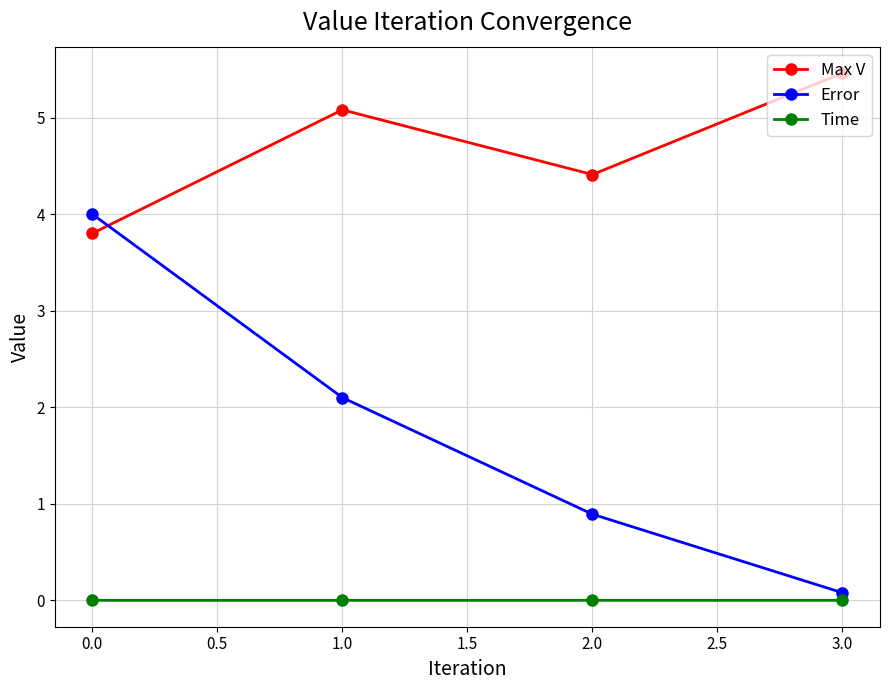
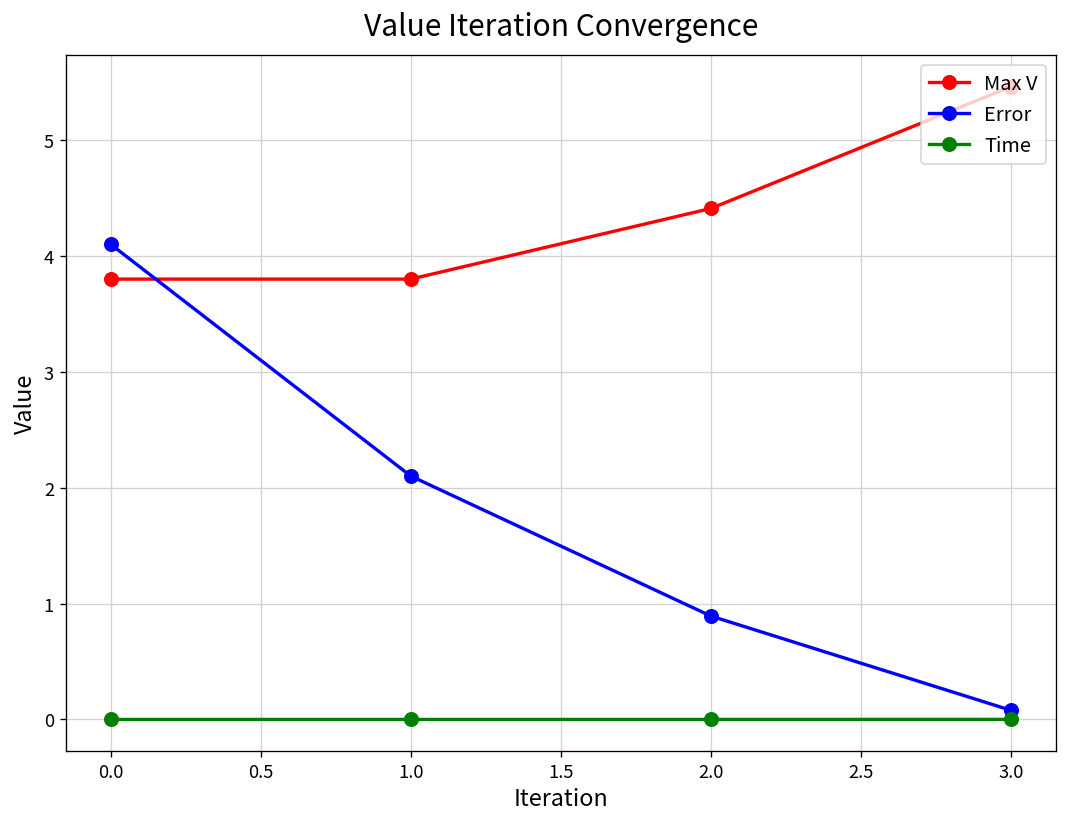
  {
    "Max V": {
      "0.0": 3.8,
-     "1.0": 5.1,
+     "1.0": 3.8,
      "2.0": 4.4
    },
    "Error": {
-     "0.0": 4.0,
+     "0.0": 4.1,
      "1.0": 2.1,
      "2.0": 0.9,
      "3.0": 0.1
    },
    "Time": {
      "0.0": 0.0,
      "1.0": 0.0,
      "2.0": 0.0,
      "3.0": 0.0
    }
  }
